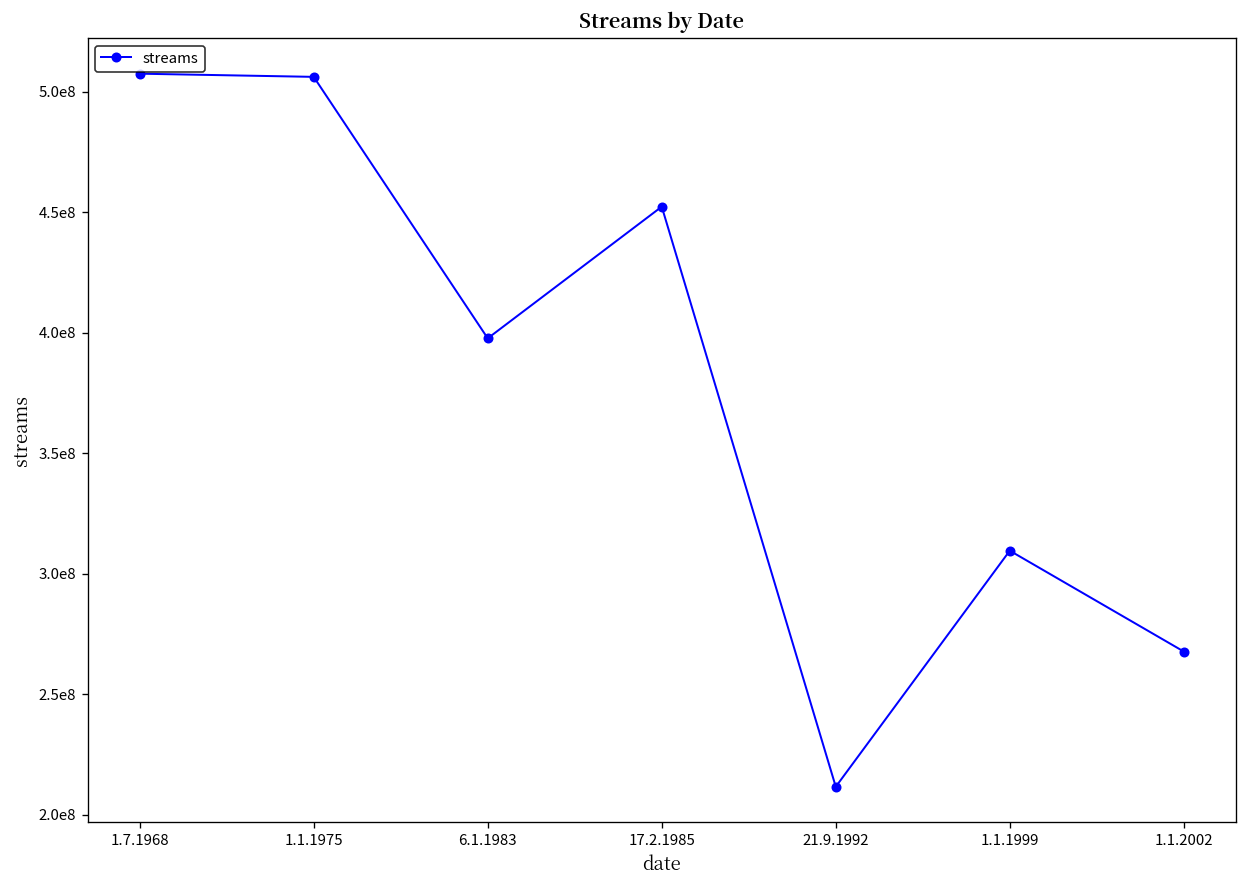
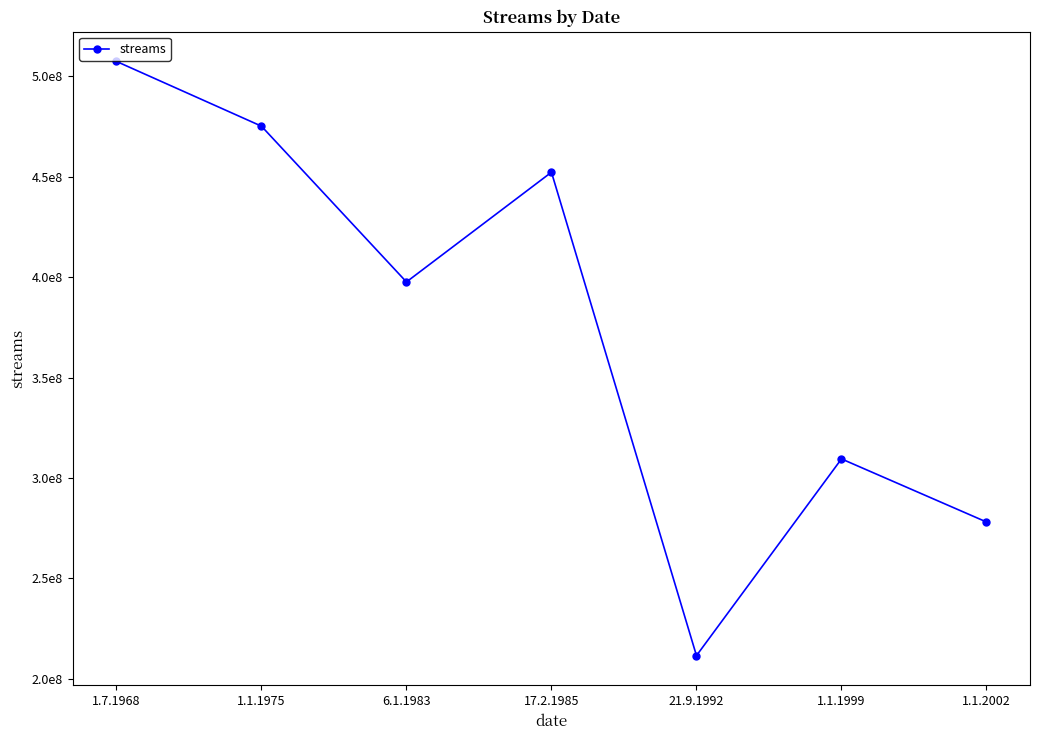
  {
    "1.7.1968": 507000000,
-   "1.1.1975": 506000000,
+   "1.1.1975": 475000000,
    "6.1.1983": 398000000,
    "17.2.1985": 452000000,
    "21.9.1992": 212000000,
    "1.1.1999": 310000000,
-   "1.1.2002": 268000000
+   "1.1.2002": 278000000
  }
